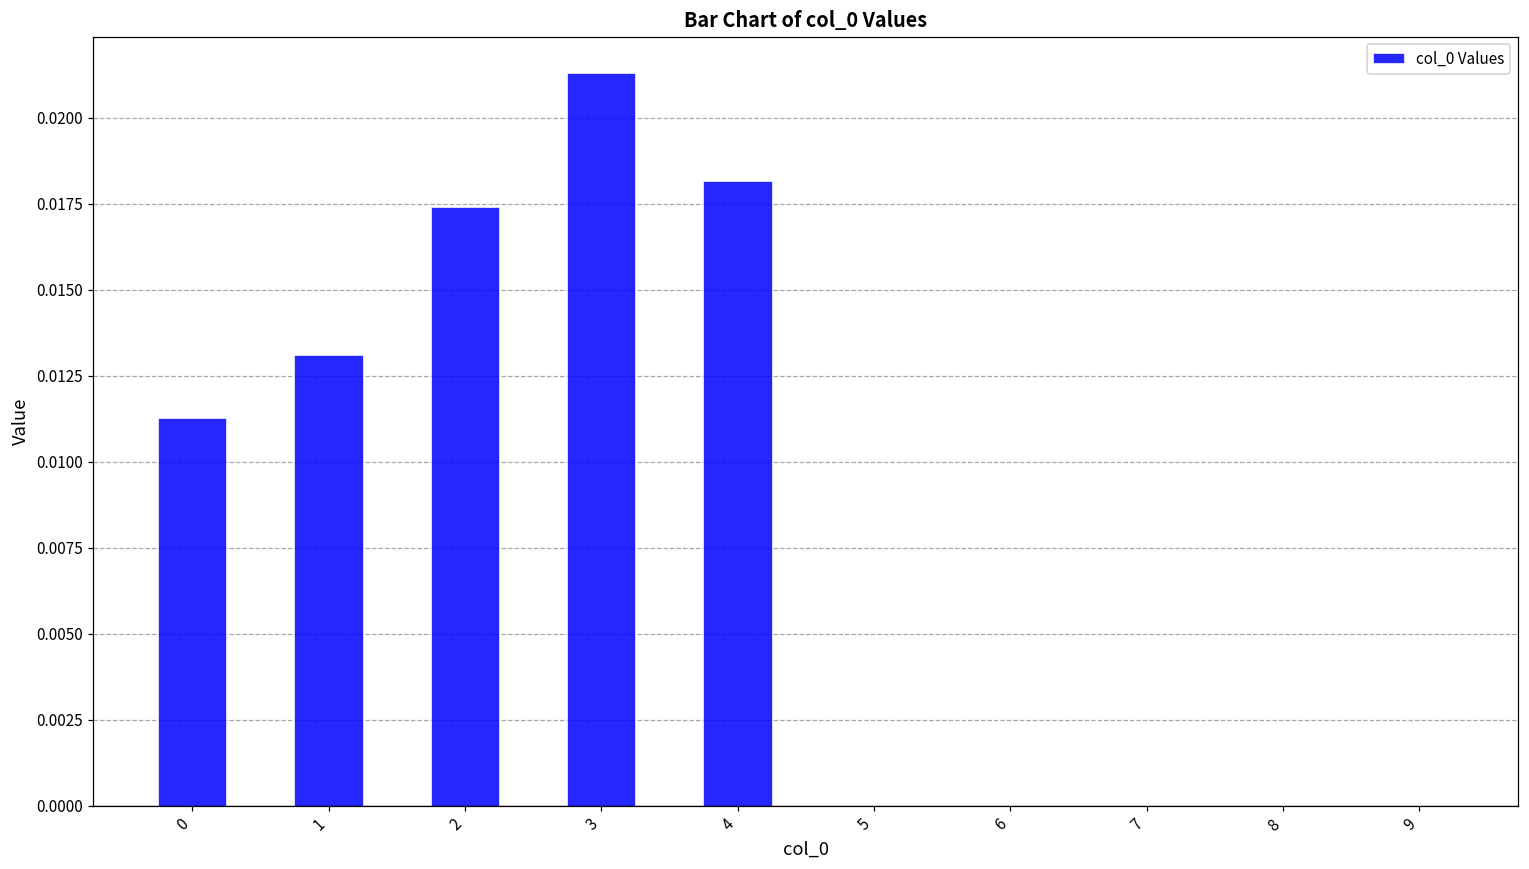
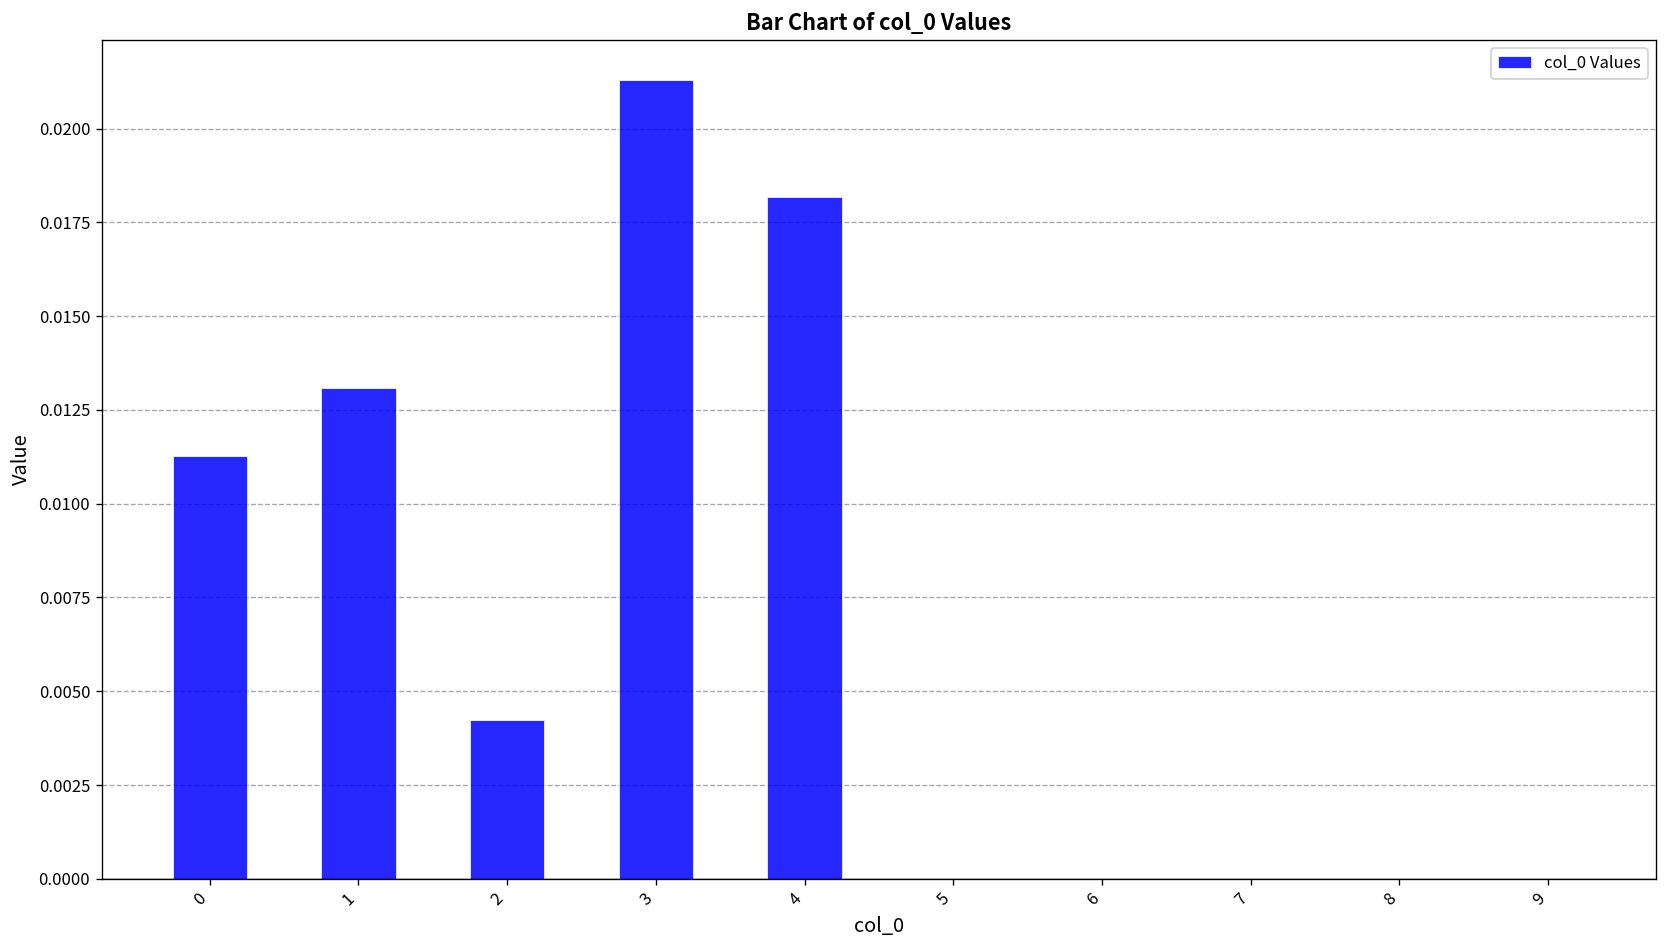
  {
    "0": 0.0113,
    "1": 0.0131,
-   "2": 0.0174,
+   "2": 0.0042,
    "3": 0.0213,
    "4": 0.0182,
    "5": 0.0000,
    "6": 0.0000,
    "7": 0.0000,
    "8": 0.0000,
    "9": 0.0000
  }
